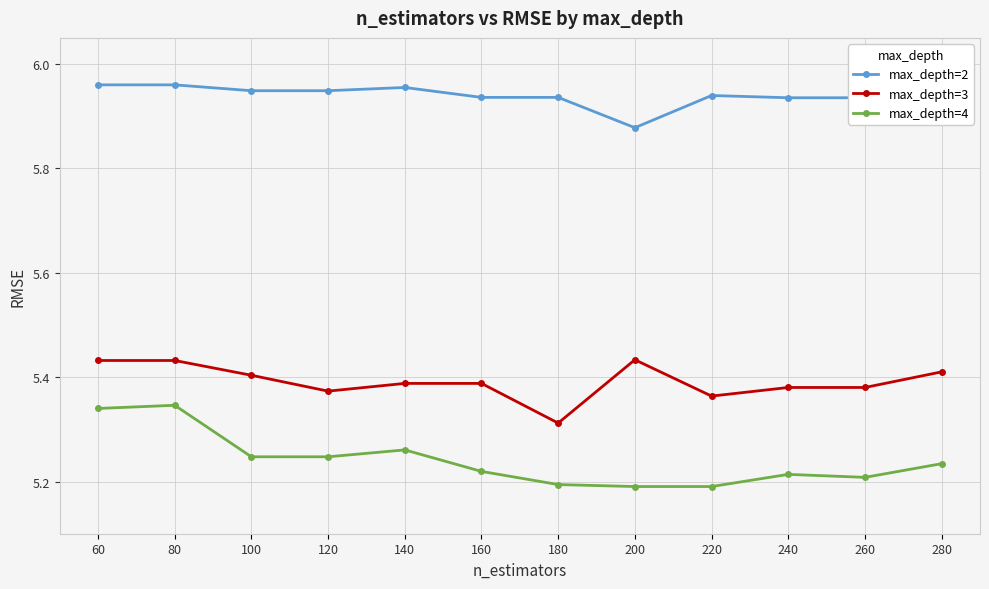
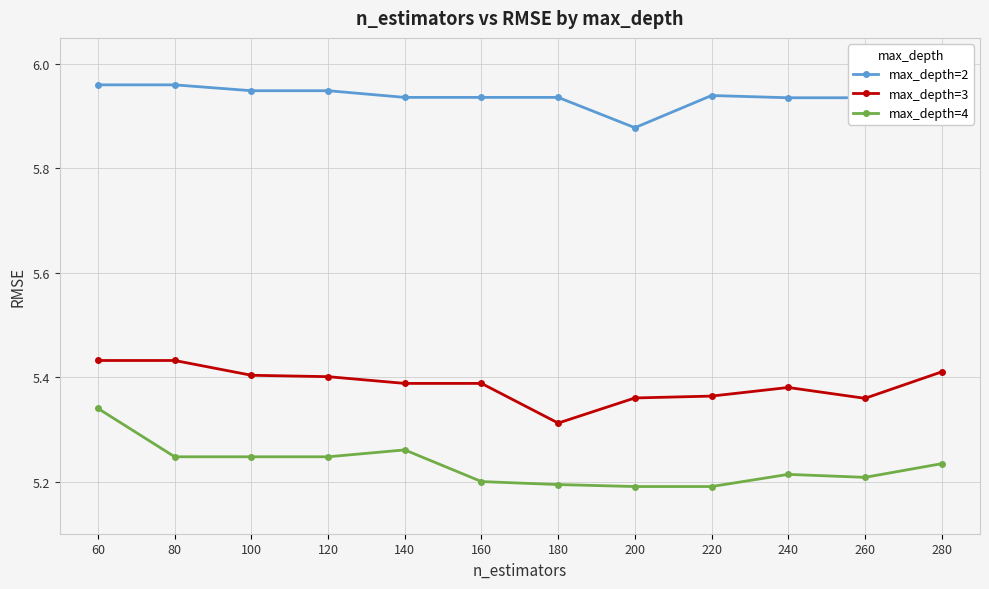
  {
    "max_depth=2": {
      "60": 5.96,
      "80": 5.96,
      "100": 5.95,
      "120": 5.95,
-     "140": 5.96,
+     "140": 5.94,
      "160": 5.94,
      "180": 5.94,
      "200": 5.88,
      "220": 5.94,
      "240": 5.94
    },
    "max_depth=3": {
      "60": 5.43,
      "80": 5.43,
      "100": 5.40,
-     "120": 5.37,
+     "120": 5.40,
      "140": 5.39,
      "160": 5.39,
      "180": 5.31,
-     "200": 5.43,
+     "200": 5.36,
      "220": 5.36,
      "240": 5.38,
-     "260": 5.38,
+     "260": 5.36,
      "280": 5.41
    },
    "max_depth=4": {
      "60": 5.34,
-     "80": 5.35,
+     "80": 5.25,
      "100": 5.25,
      "120": 5.25,
      "140": 5.26,
-     "160": 5.22,
+     "160": 5.20,
      "180": 5.19,
      "200": 5.19,
      "220": 5.19,
      "240": 5.21,
      "260": 5.21,
      "280": 5.23
    }
  }
